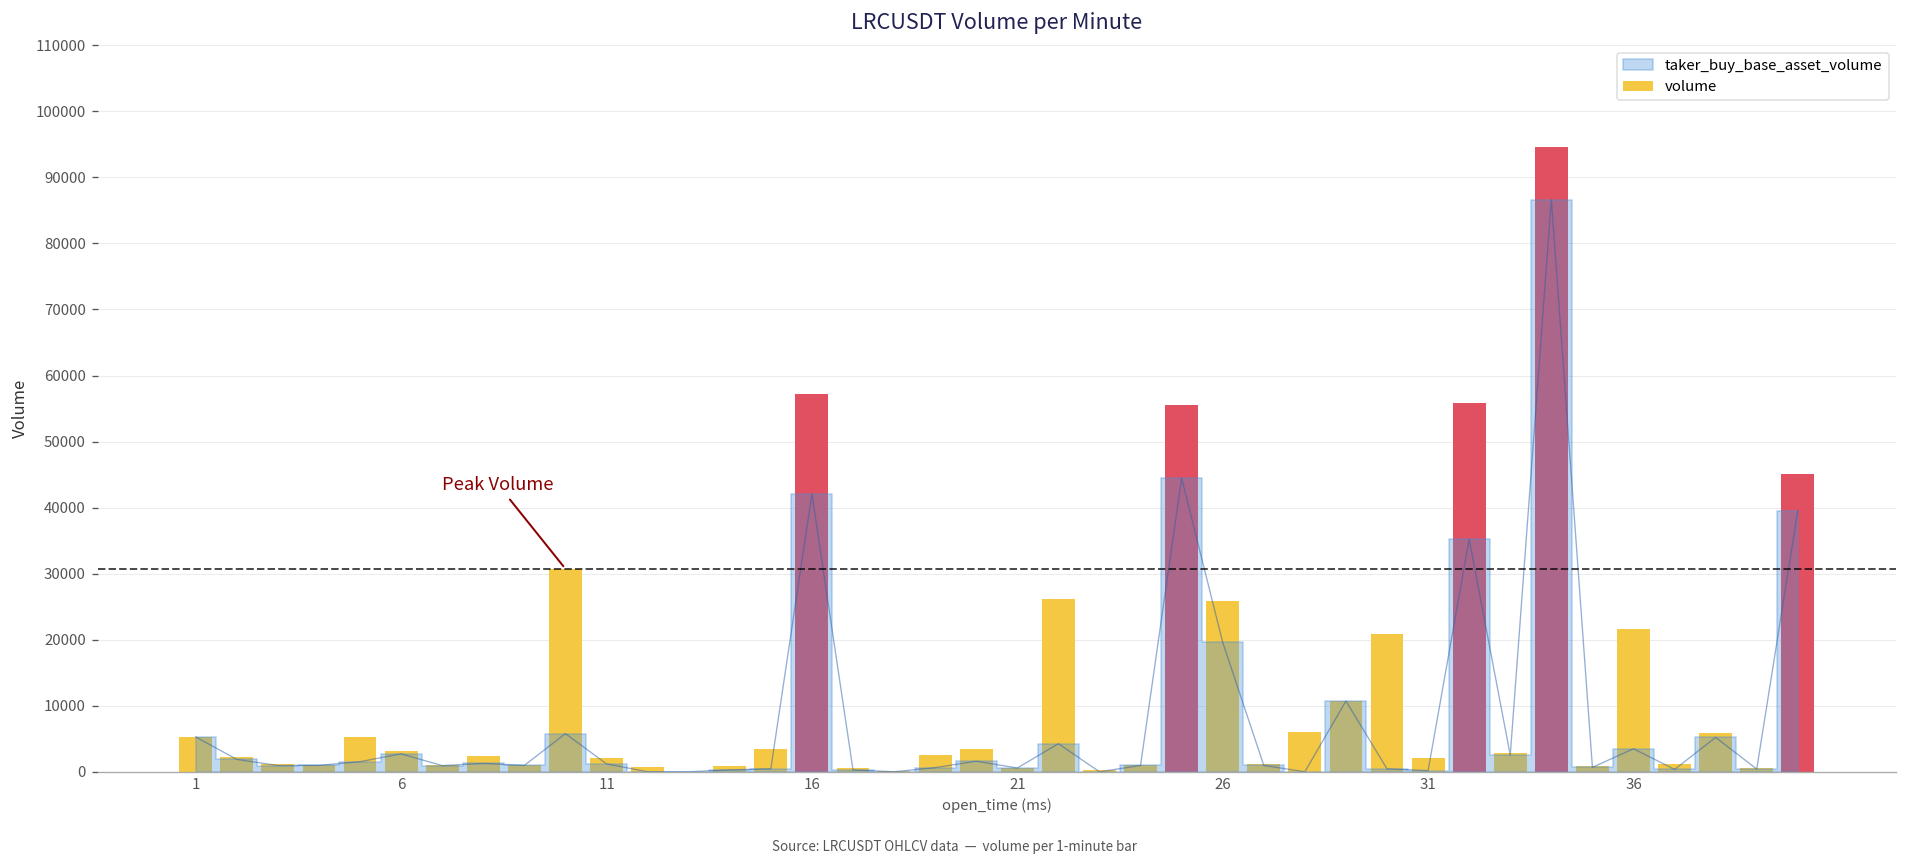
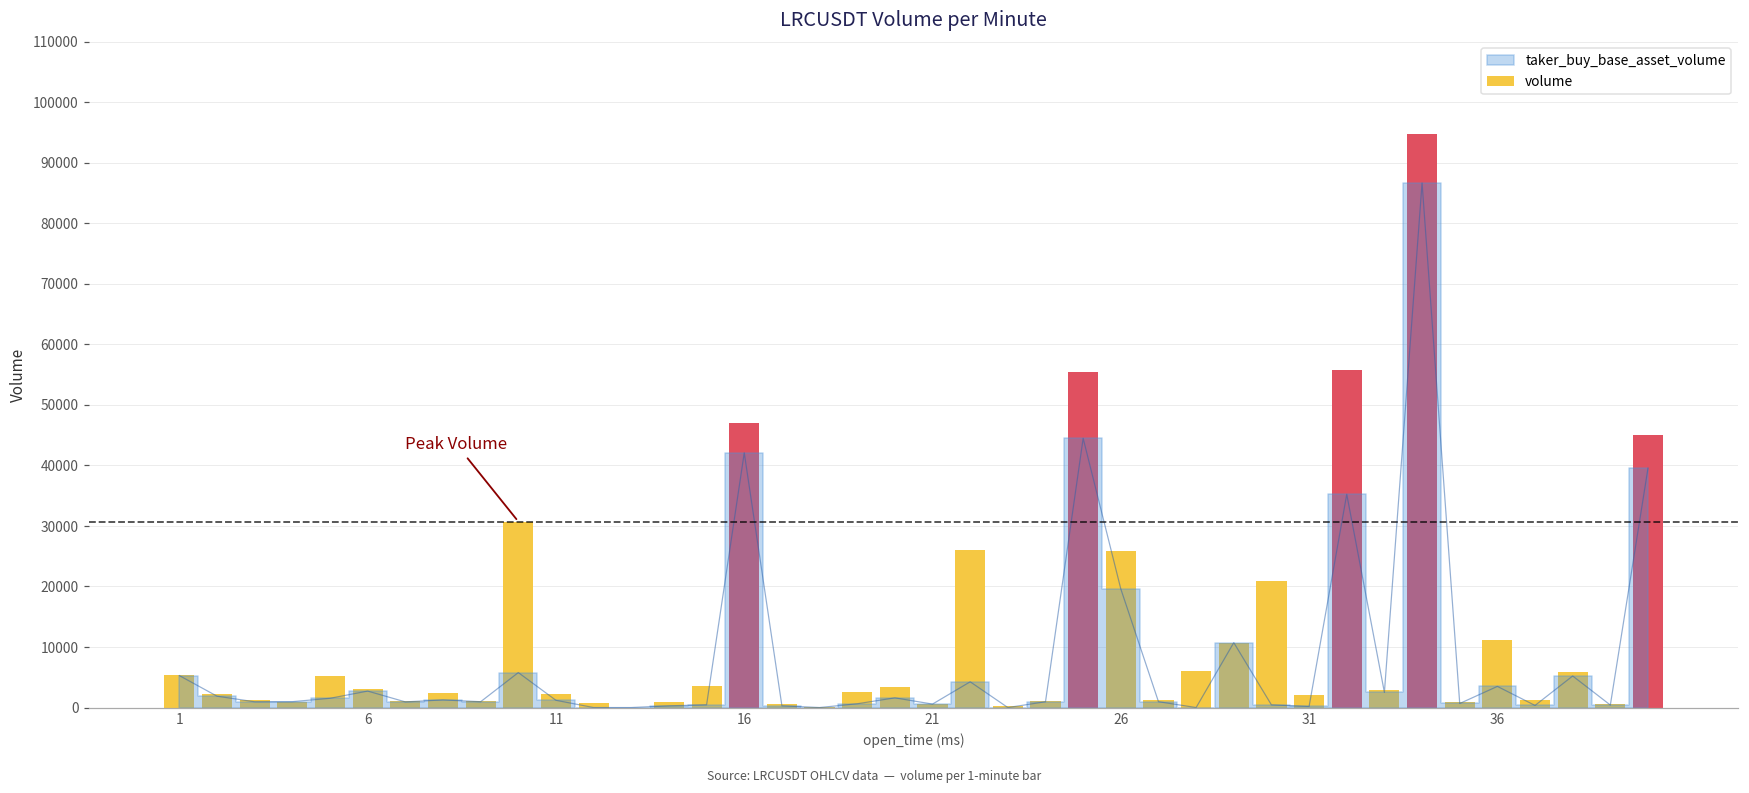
  {
    "volume": {
      "1": 5000,
      "6": 3000,
      "11": 2000,
-     "16": 57000,
+     "16": 47000,
      "21": 1000,
      "26": 26000,
      "31": 2000,
-     "36": 22000
+     "36": 11000
    }
  }
